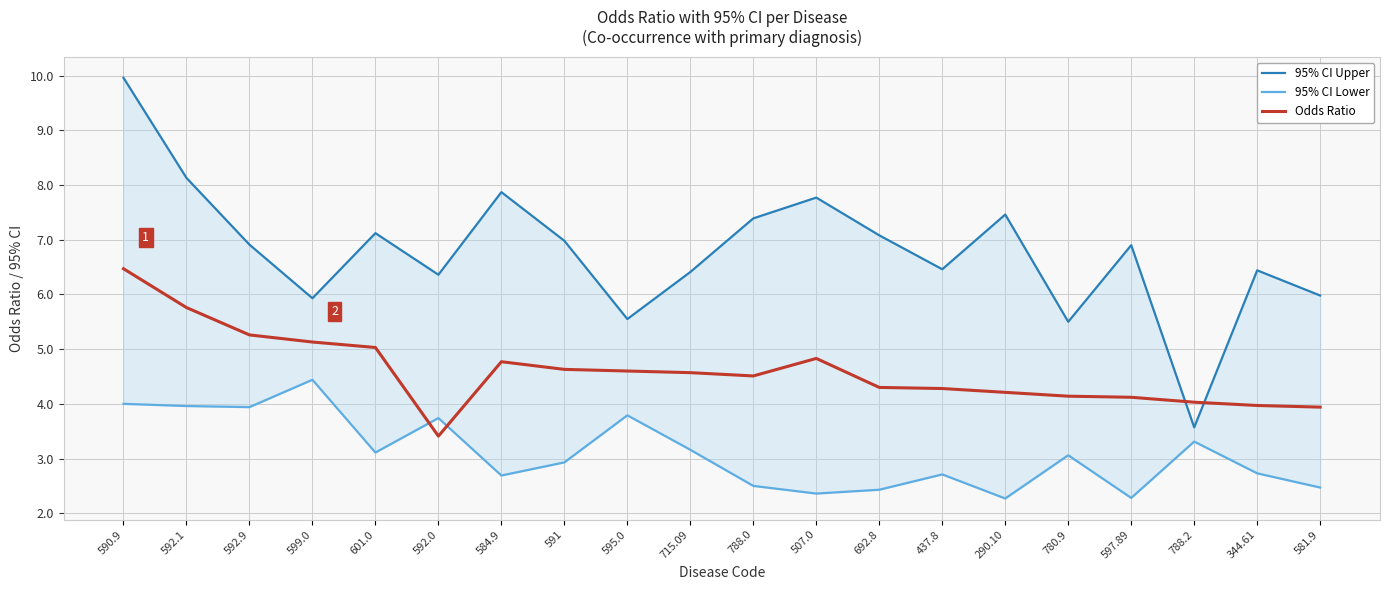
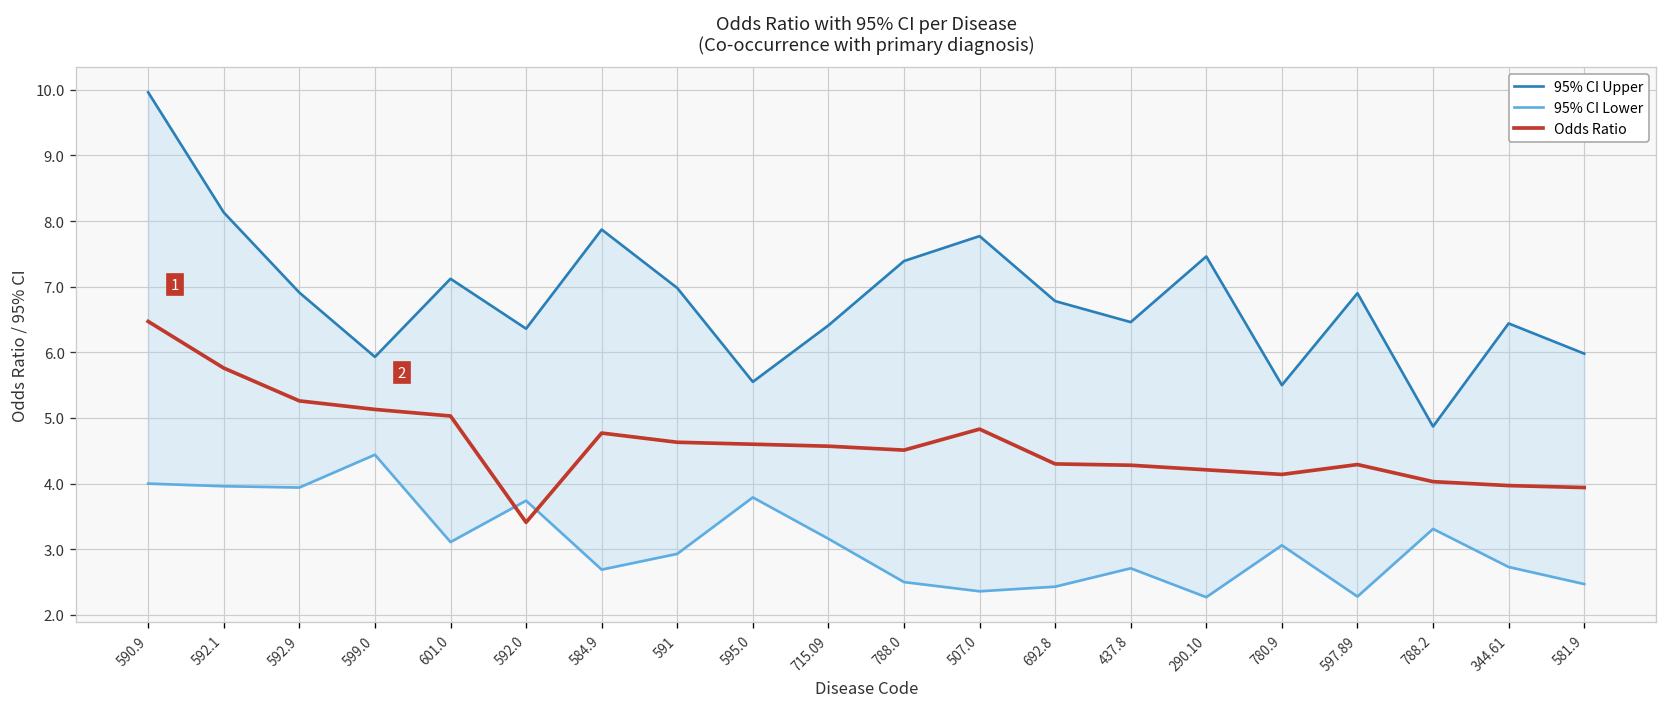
  {
    "95% CI Upper": {
      "590.9": 10.0,
      "592.1": 8.1,
      "592.9": 6.9,
      "601.0": 7.1,
      "592.0": 6.4,
      "584.9": 7.9,
      "591": 7.0,
      "595.0": 5.6,
      "715.09": 6.4,
      "788.0": 7.4,
      "507.0": 7.8,
-     "692.8": 7.1,
+     "692.8": 6.8,
      "437.8": 6.5,
      "290.10": 7.5,
      "780.9": 5.5,
      "597.89": 6.9,
-     "788.2": 3.6,
+     "788.2": 4.9,
      "344.61": 6.4,
      "581.9": 6.0
    },
    "95% CI Lower": {
      "590.9": 4.0,
      "592.1": 4.0,
      "592.9": 3.9,
      "599.0": 4.4,
      "601.0": 3.1,
      "592.0": 3.7,
      "584.9": 2.7,
      "591": 2.9,
      "595.0": 3.8,
      "715.09": 3.2,
      "788.0": 2.5,
      "507.0": 2.4,
      "692.8": 2.4,
      "437.8": 2.7,
      "290.10": 2.3,
      "780.9": 3.1,
      "597.89": 2.3,
      "788.2": 3.3,
      "344.61": 2.7,
      "581.9": 2.5
    },
    "Odds Ratio": {
      "590.9": 6.5,
      "592.1": 5.8,
      "592.9": 5.3,
      "599.0": 5.1,
      "601.0": 5.0,
      "592.0": 3.4,
      "584.9": 4.8,
      "591": 4.6,
      "595.0": 4.6,
      "715.09": 4.6,
      "788.0": 4.5,
      "507.0": 4.8,
      "692.8": 4.3,
      "437.8": 4.3,
      "290.10": 4.2,
      "780.9": 4.1,
-     "597.89": 4.1,
+     "597.89": 4.3,
      "788.2": 4.0,
      "344.61": 4.0,
      "581.9": 3.9
    }
  }
